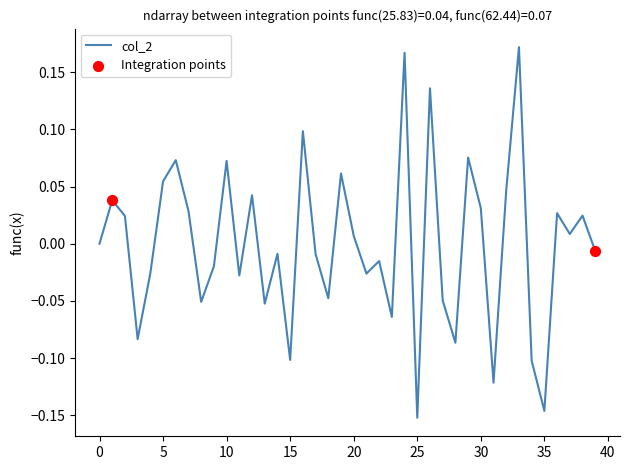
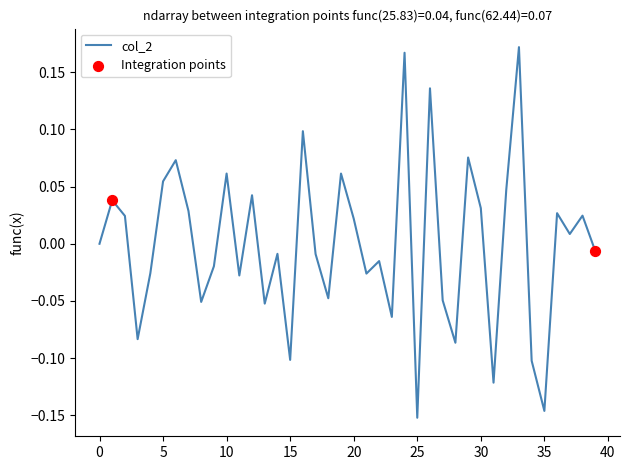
  {
    "col_2": {
      "0": 0.000,
      "5": 0.055,
-     "10": 0.072,
+     "10": 0.061,
      "15": -0.101,
-     "20": 0.007,
+     "20": 0.022,
      "25": -0.152,
      "30": 0.031,
      "35": -0.146
    }
  }
